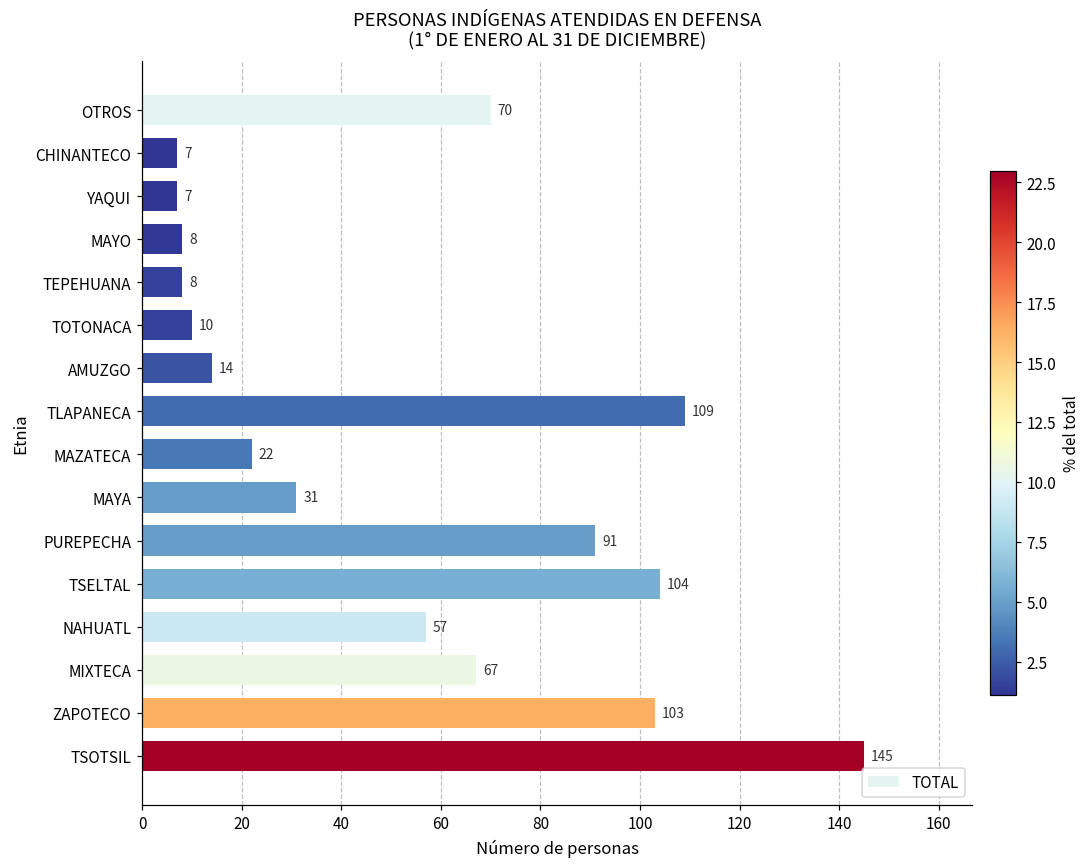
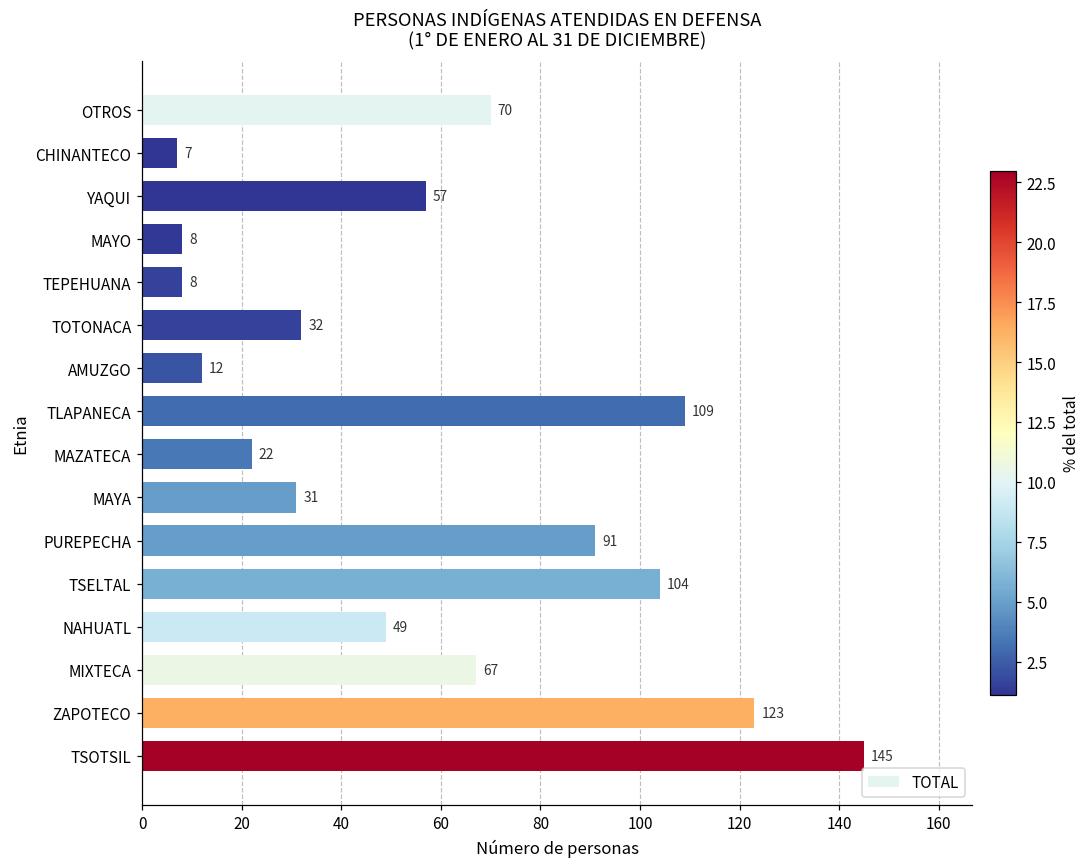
  {
    "OTROS": 70,
    "CHINANTECO": 7,
-   "YAQUI": 7,
+   "YAQUI": 57,
    "MAYO": 8,
    "TEPEHUANA": 8,
-   "TOTONACA": 10,
-   "AMUZGO": 14,
+   "TOTONACA": 32,
+   "AMUZGO": 12,
    "TLAPANECA": 109,
    "MAZATECA": 22,
    "MAYA": 31,
    "PUREPECHA": 91,
    "TSELTAL": 104,
-   "NAHUATL": 57,
+   "NAHUATL": 49,
    "MIXTECA": 67,
-   "ZAPOTECO": 103,
+   "ZAPOTECO": 123,
    "TSOTSIL": 145
  }
